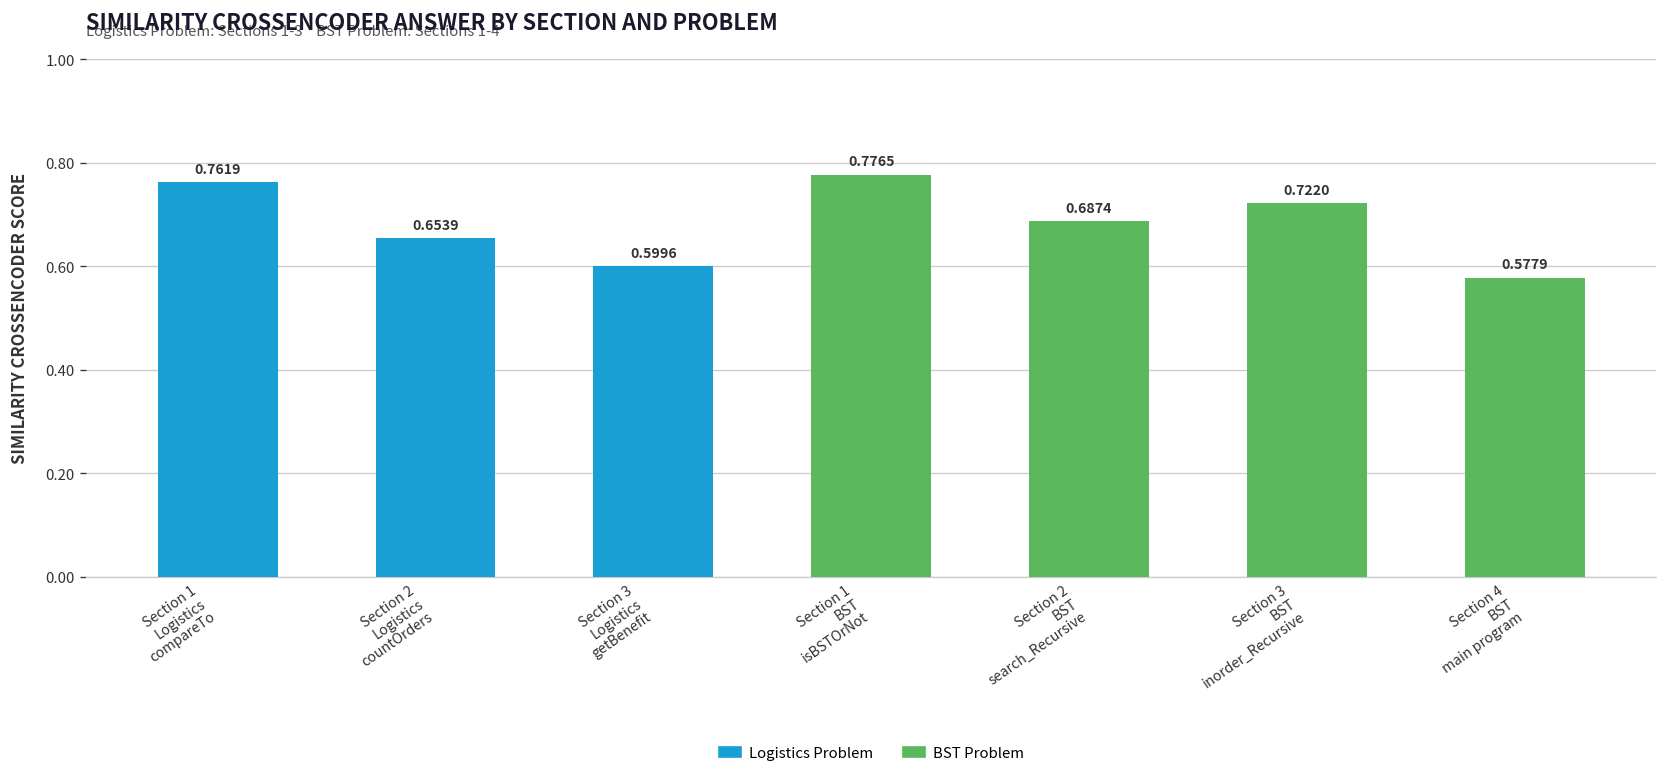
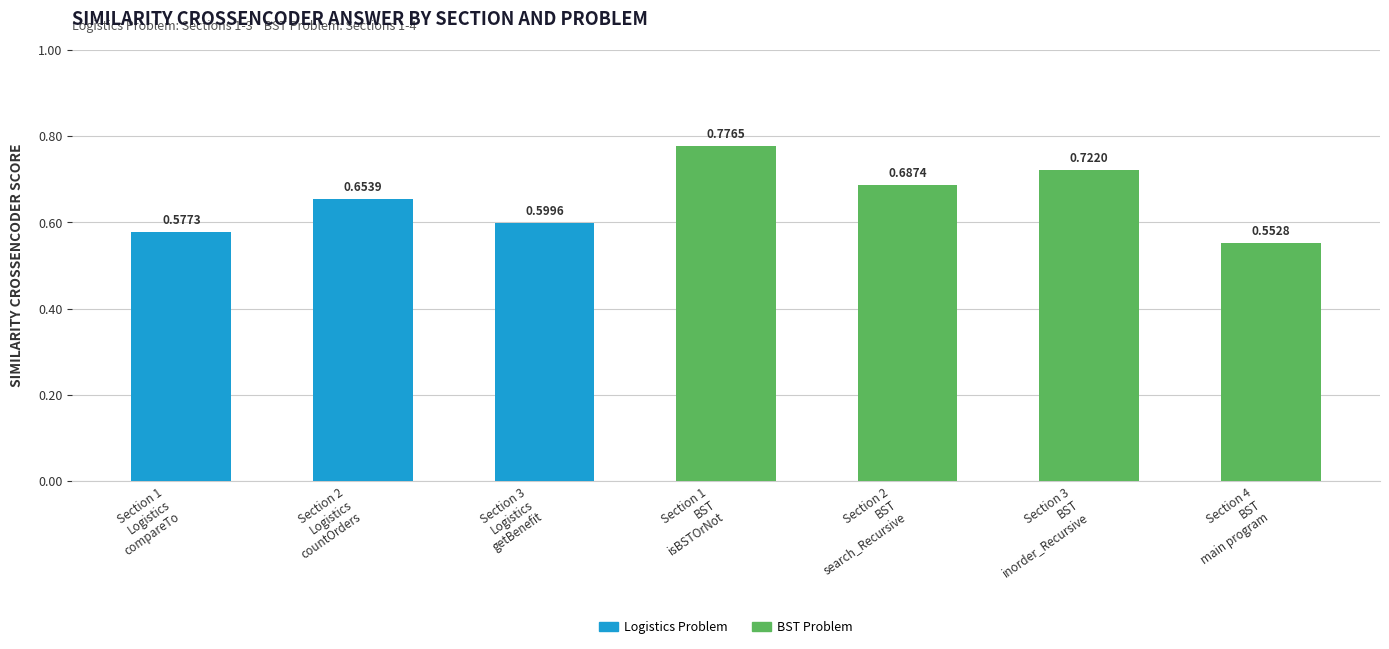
  {
-   "Section 1 Logistics compareTo": 0.7619,
+   "Section 1 Logistics compareTo": 0.5773,
    "Section 2 Logistics countOrders": 0.6539,
    "Section 3 Logistics getBenefit": 0.5996,
    "Section 1 BST isBSTOrNot": 0.7765,
    "Section 2 BST search_Recursive": 0.6874,
    "Section 3 BST inorder_Recursive": 0.7220,
-   "Section 4 BST main program": 0.5779
+   "Section 4 BST main program": 0.5528
  }
